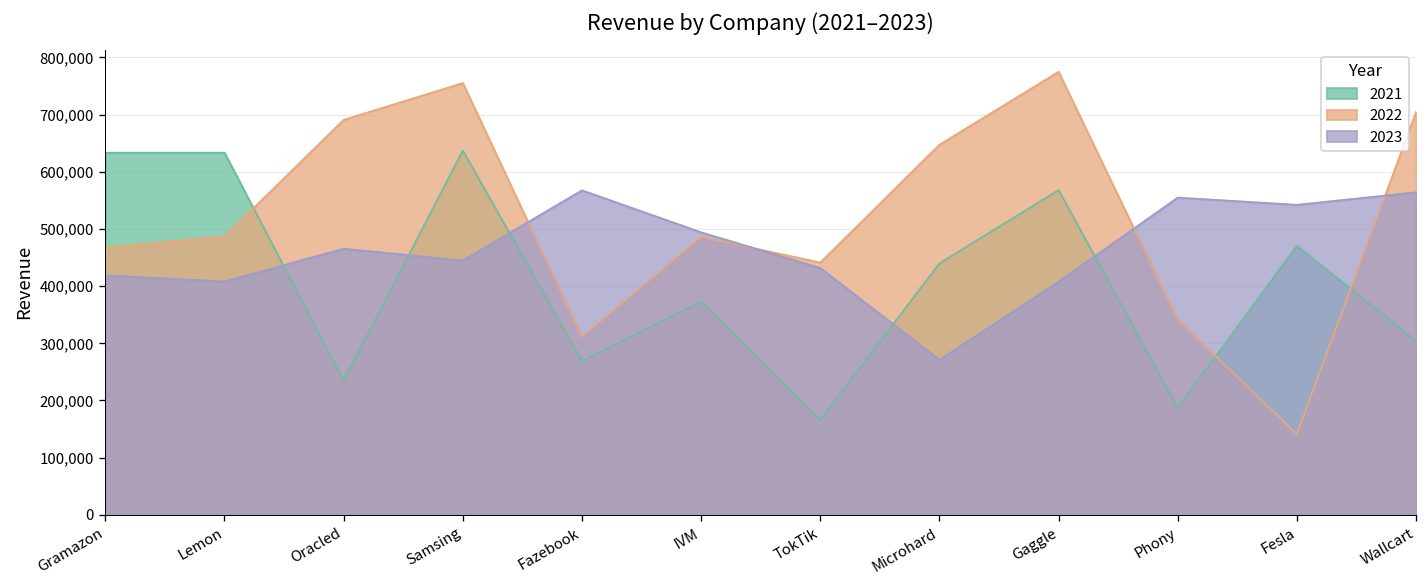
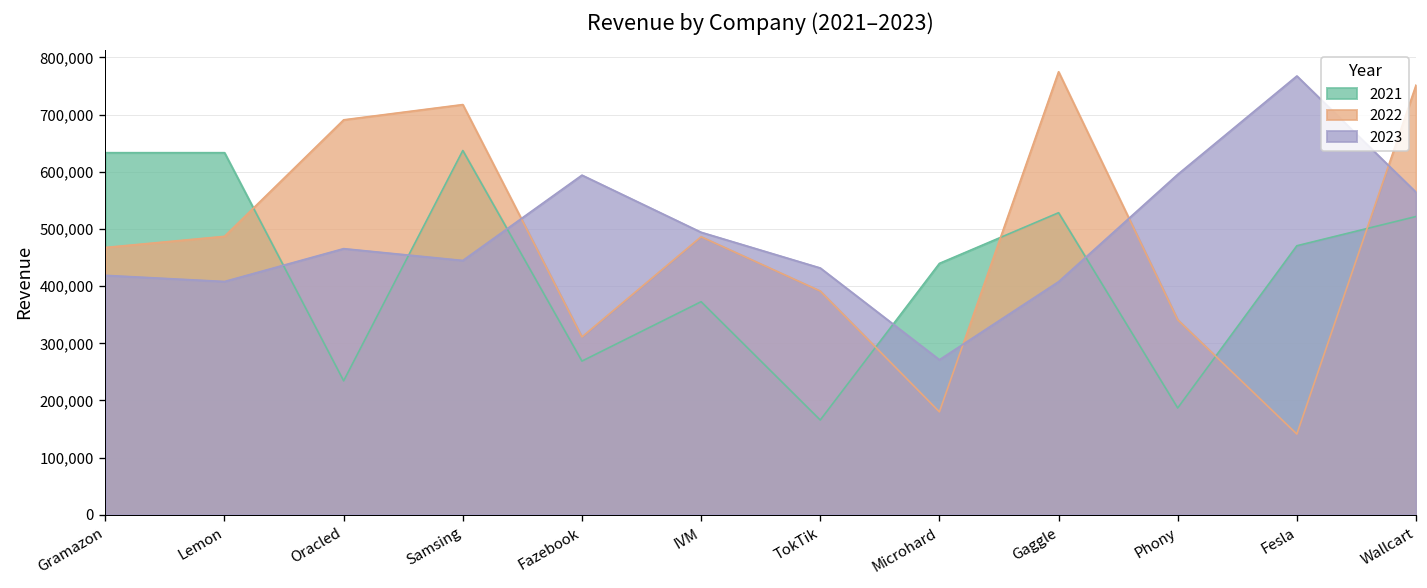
  {
    "2021": {
      "Gramazon": "630,000",
      "Lemon": "630,000",
      "Oracled": "230,000",
      "Samsing": "640,000",
      "Fazebook": "270,000",
      "IVM": "370,000",
      "TokTik": "170,000",
      "Microhard": "440,000",
-     "Gaggle": "570,000",
+     "Gaggle": "530,000",
      "Phony": "190,000",
      "Fesla": "470,000",
-     "Wallcart": "300,000"
+     "Wallcart": "520,000"
    },
    "2022": {
      "Gramazon": "470,000",
      "Lemon": "490,000",
      "Oracled": "690,000",
-     "Samsing": "760,000",
+     "Samsing": "720,000",
      "Fazebook": "310,000",
      "IVM": "490,000",
-     "TokTik": "440,000",
-     "Microhard": "650,000",
+     "TokTik": "390,000",
+     "Microhard": "180,000",
      "Gaggle": "770,000",
      "Phony": "340,000",
      "Fesla": "140,000",
-     "Wallcart": "700,000"
+     "Wallcart": "750,000"
    },
    "2023": {
      "Gramazon": "420,000",
      "Lemon": "410,000",
      "Oracled": "470,000",
      "Samsing": "440,000",
-     "Fazebook": "570,000",
+     "Fazebook": "590,000",
      "IVM": "490,000",
      "TokTik": "430,000",
      "Microhard": "270,000",
      "Gaggle": "410,000",
-     "Phony": "550,000",
-     "Fesla": "540,000",
+     "Phony": "600,000",
+     "Fesla": "770,000",
      "Wallcart": "560,000"
    }
  }
